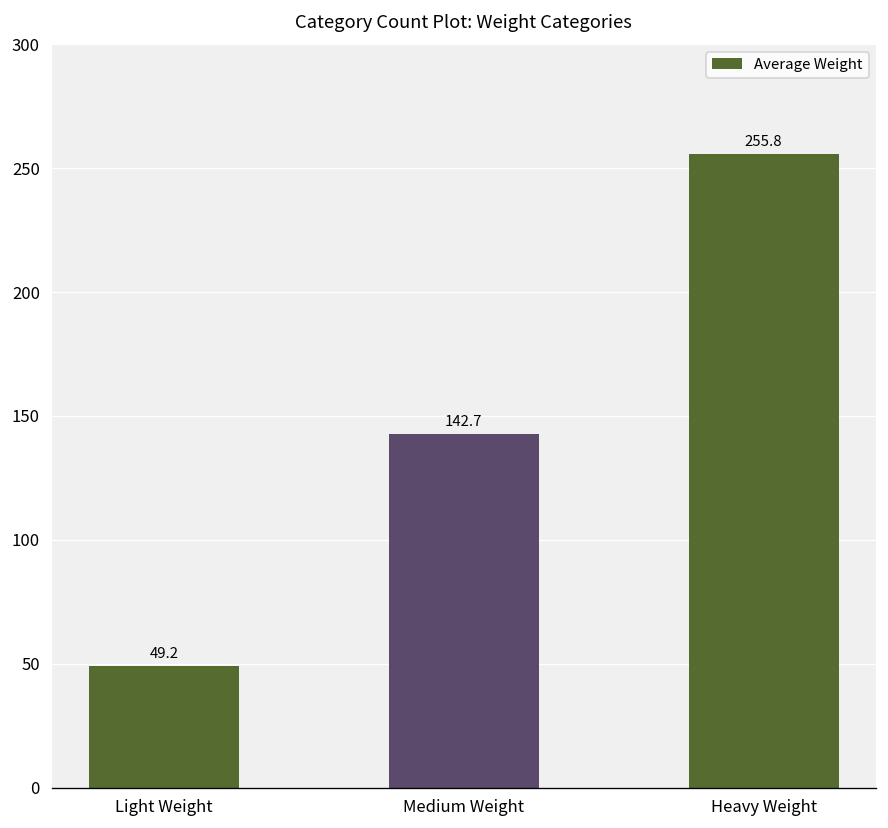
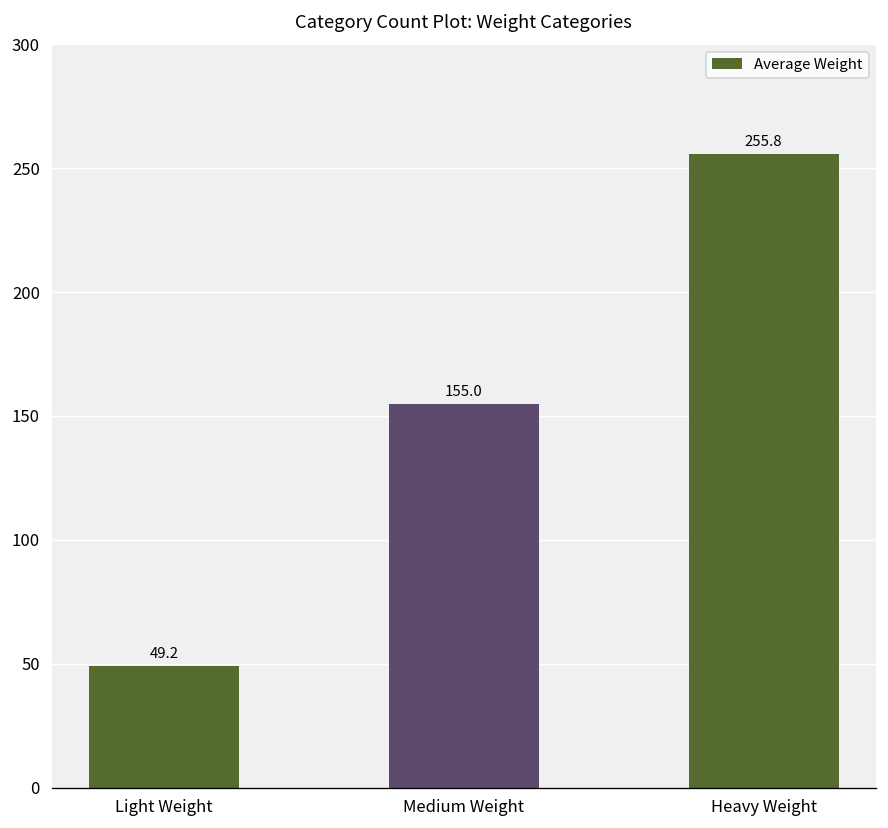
  {
    "Light Weight": 49.2,
-   "Medium Weight": 142.7,
+   "Medium Weight": 155.0,
    "Heavy Weight": 255.8
  }
